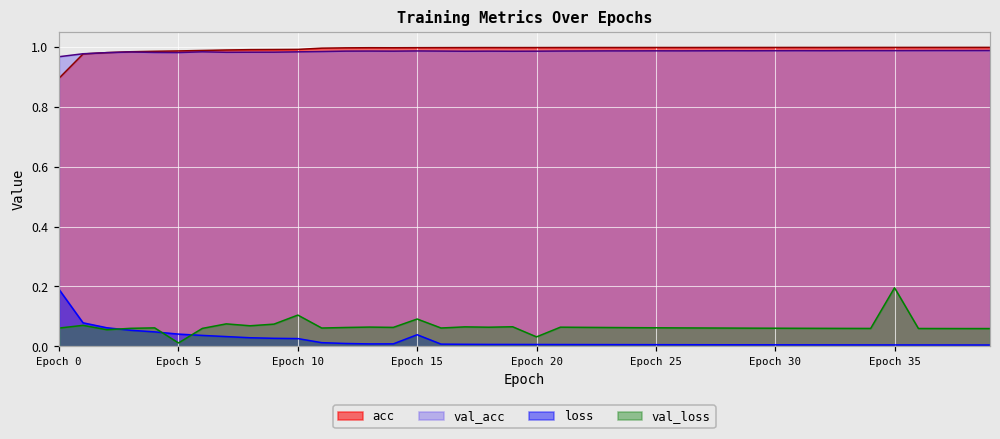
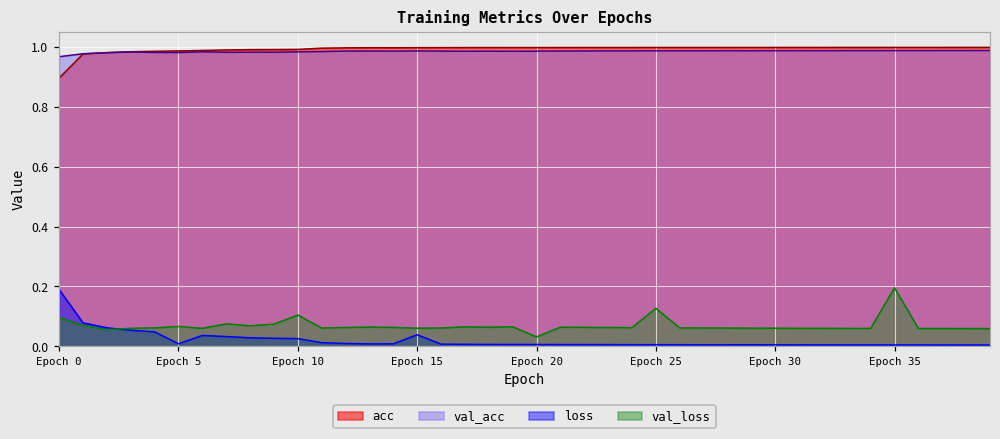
  {
    "acc": {
      "Epoch 0": 0.90,
      "Epoch 15": 1.00,
      "Epoch 20": 1.00,
      "Epoch 25": 1.00,
      "Epoch 30": 1.00,
      "Epoch 35": 1.00
    },
    "val_acc": {
      "Epoch 0": 0.97,
      "Epoch 15": 0.99,
      "Epoch 20": 0.99,
      "Epoch 25": 0.99,
      "Epoch 30": 0.99,
      "Epoch 35": 0.99
    },
    "loss": {
      "Epoch 0": 0.19,
-     "Epoch 5": 0.04,
+     "Epoch 5": 0.01,
      "Epoch 10": 0.03,
      "Epoch 15": 0.04,
      "Epoch 20": 0.01,
      "Epoch 25": 0.01,
      "Epoch 30": 0.00,
      "Epoch 35": 0.00
    },
    "val_loss": {
-     "Epoch 0": 0.06,
-     "Epoch 5": 0.01,
+     "Epoch 0": 0.10,
+     "Epoch 5": 0.07,
      "Epoch 10": 0.10,
-     "Epoch 15": 0.09,
+     "Epoch 15": 0.06,
      "Epoch 20": 0.03,
-     "Epoch 25": 0.06,
+     "Epoch 25": 0.13,
      "Epoch 30": 0.06,
      "Epoch 35": 0.20
    }
  }
